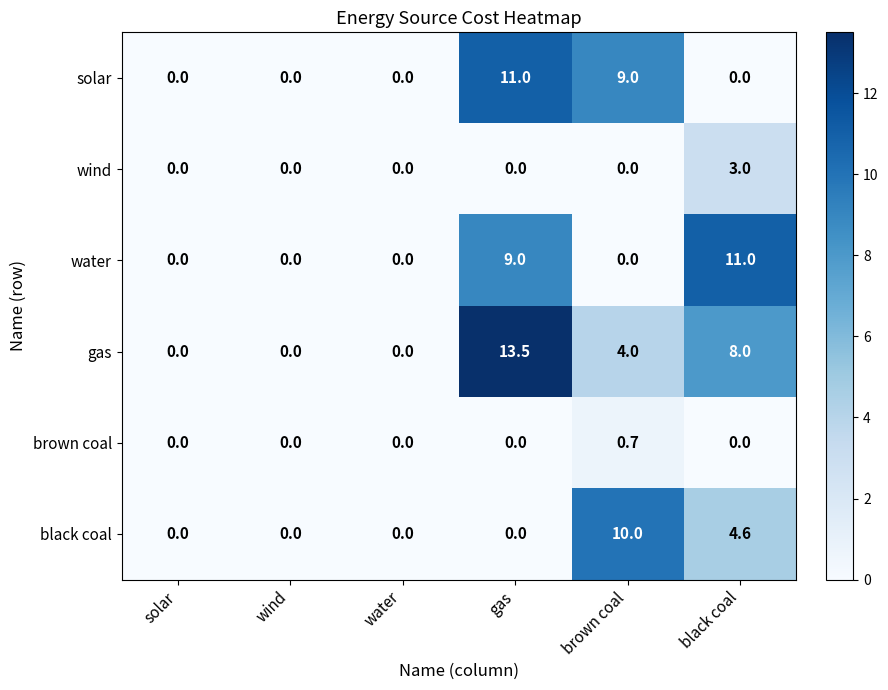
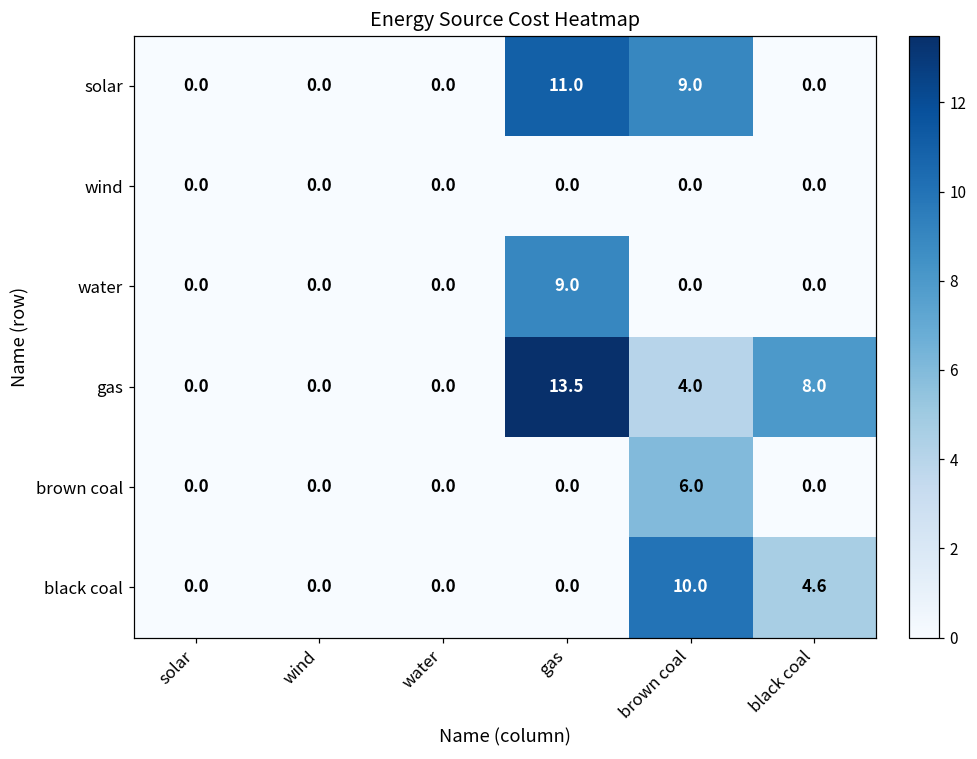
  {
    "solar": {
      "solar": 0.0,
      "wind": 0.0,
      "water": 0.0,
      "gas": 11.0,
      "brown coal": 9.0,
      "black coal": 0.0
    },
    "wind": {
      "solar": 0.0,
      "wind": 0.0,
      "water": 0.0,
      "gas": 0.0,
      "brown coal": 0.0,
-     "black coal": 3.0
+     "black coal": 0.0
    },
    "water": {
      "solar": 0.0,
      "wind": 0.0,
      "water": 0.0,
      "gas": 9.0,
      "brown coal": 0.0,
-     "black coal": 11.0
+     "black coal": 0.0
    },
    "gas": {
      "solar": 0.0,
      "wind": 0.0,
      "water": 0.0,
      "gas": 13.5,
      "brown coal": 4.0,
      "black coal": 8.0
    },
    "brown coal": {
      "solar": 0.0,
      "wind": 0.0,
      "water": 0.0,
      "gas": 0.0,
-     "brown coal": 0.7,
+     "brown coal": 6.0,
      "black coal": 0.0
    },
    "black coal": {
      "solar": 0.0,
      "wind": 0.0,
      "water": 0.0,
      "gas": 0.0,
      "brown coal": 10.0,
      "black coal": 4.6
    }
  }
